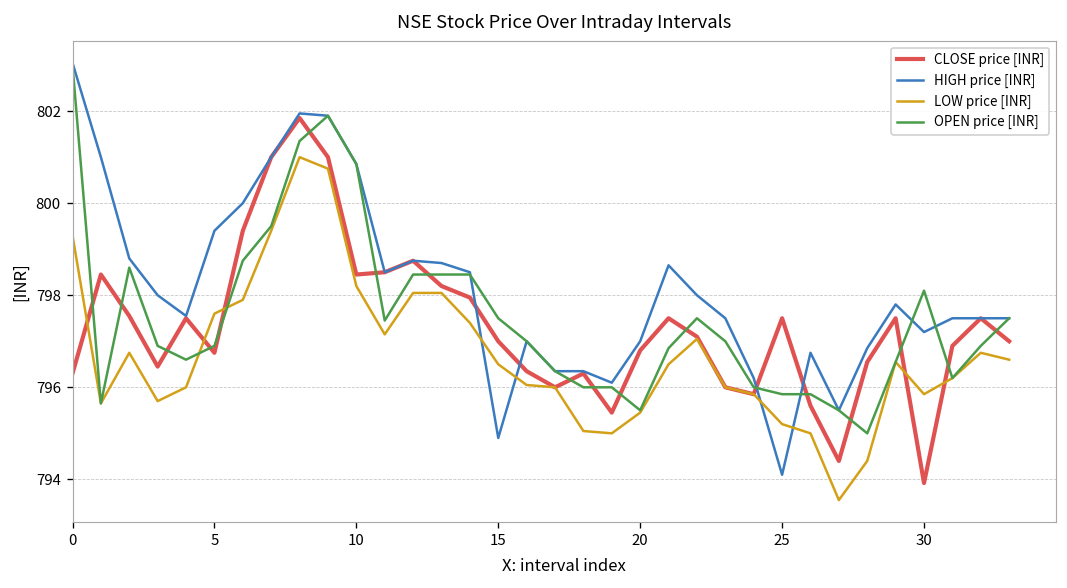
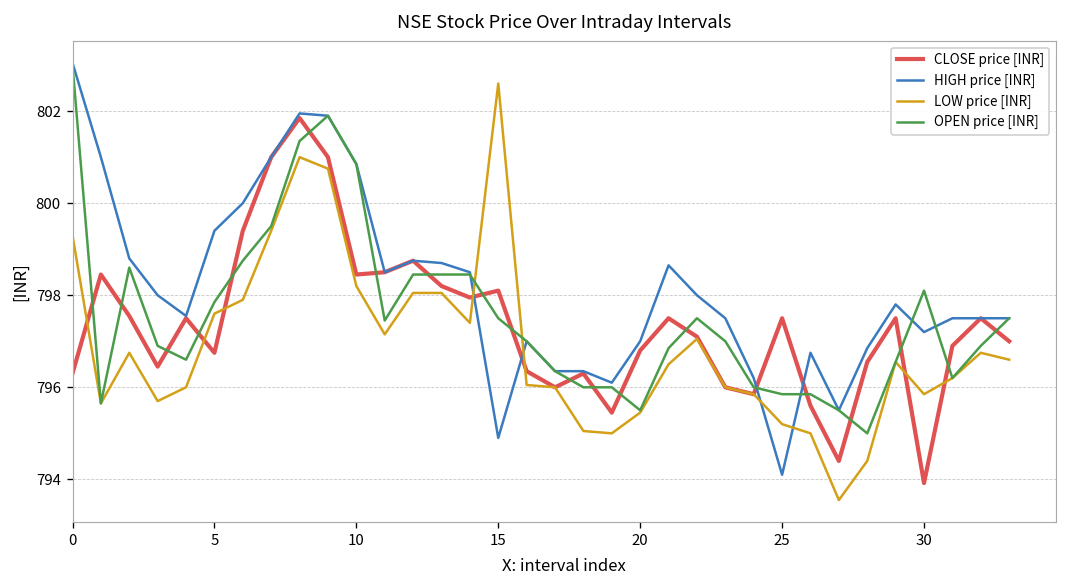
  {
    "CLOSE price [INR]": {
      "0": 796.3,
      "5": 796.8,
      "10": 798.5,
-     "15": 797.0,
+     "15": 798.1,
      "20": 796.8,
      "25": 797.5,
      "30": 793.9
    },
    "HIGH price [INR]": {
      "5": 799.4,
      "15": 794.9,
      "20": 797.0,
      "25": 794.1,
      "30": 797.2
    },
    "LOW price [INR]": {
      "0": 799.3,
      "5": 797.6,
      "10": 798.2,
-     "15": 796.5,
+     "15": 802.6,
      "25": 795.2,
      "30": 795.9
    },
    "OPEN price [INR]": {
-     "5": 796.9,
+     "5": 797.9,
      "15": 797.5,
      "25": 795.9,
      "30": 798.1
    }
  }
